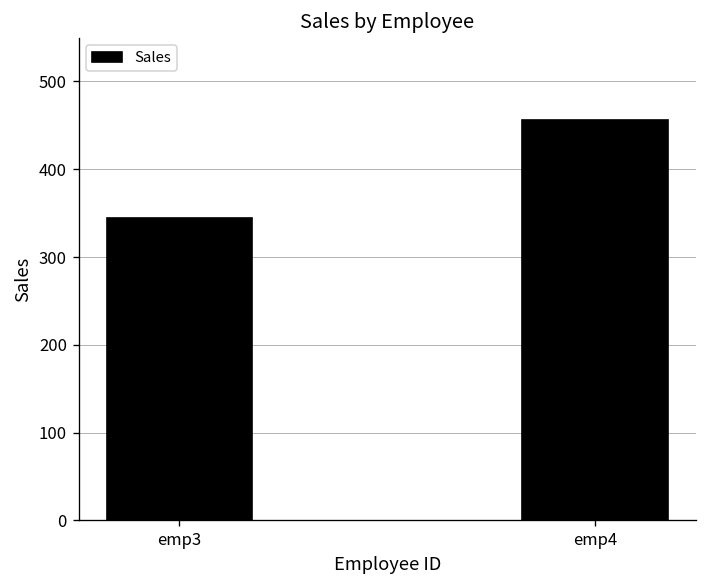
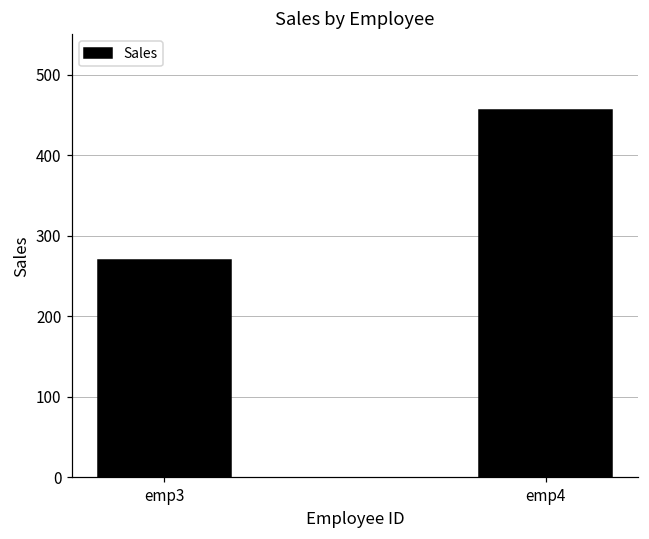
  {
-   "emp3": 350,
+   "emp3": 270,
    "emp4": 460
  }
